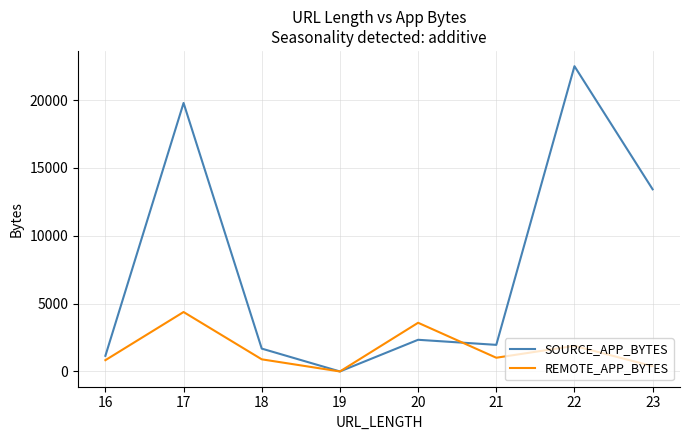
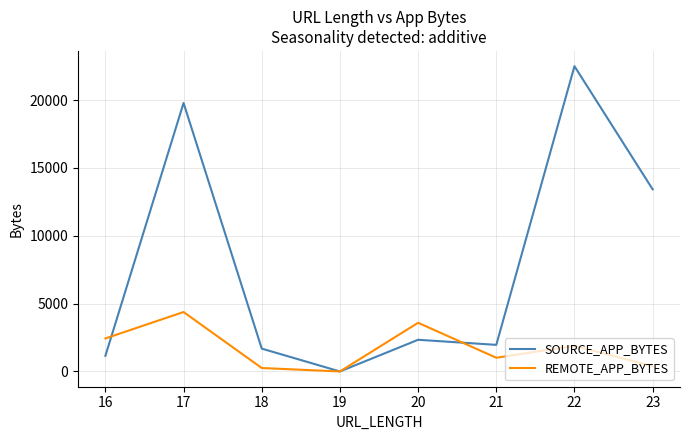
  {
    "SOURCE_APP_BYTES": {
      "16": 1200,
      "17": 19800,
      "18": 1700,
      "20": 2300,
      "21": 2000,
      "22": 22500,
      "23": 13400
    },
    "REMOTE_APP_BYTES": {
-     "16": 800,
+     "16": 2400,
      "17": 4400,
-     "18": 900,
+     "18": 300,
      "20": 3600,
      "21": 1000
    }
  }
